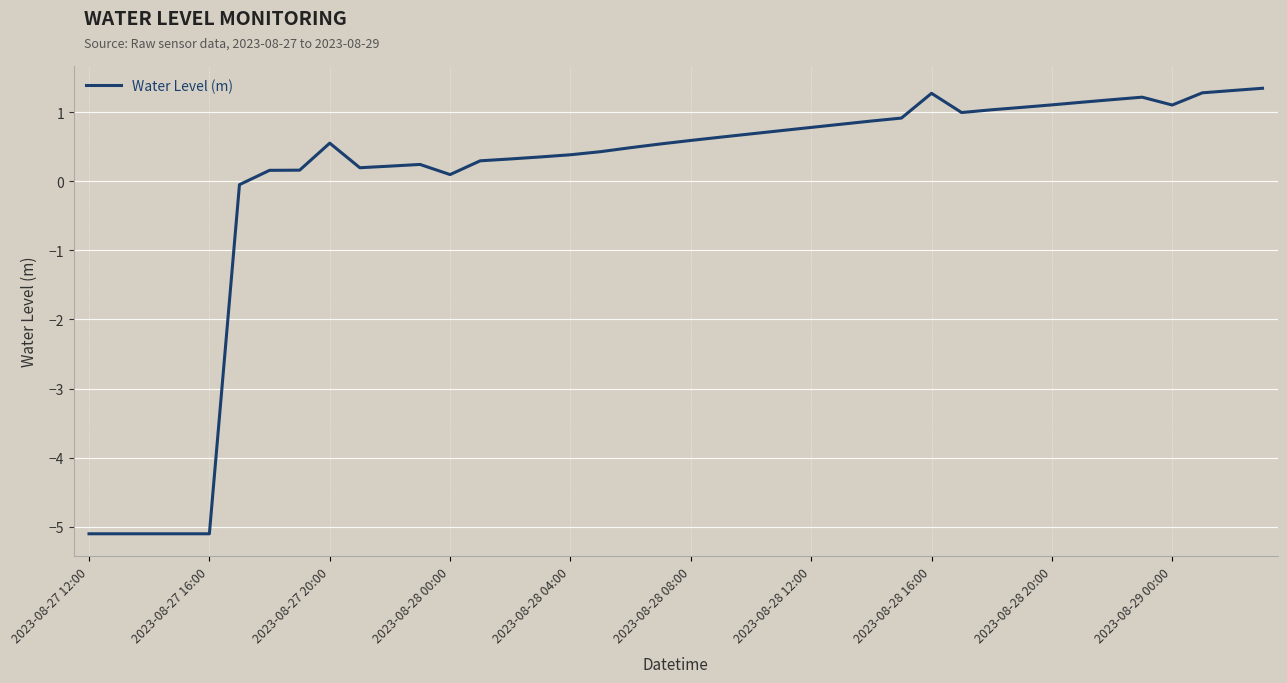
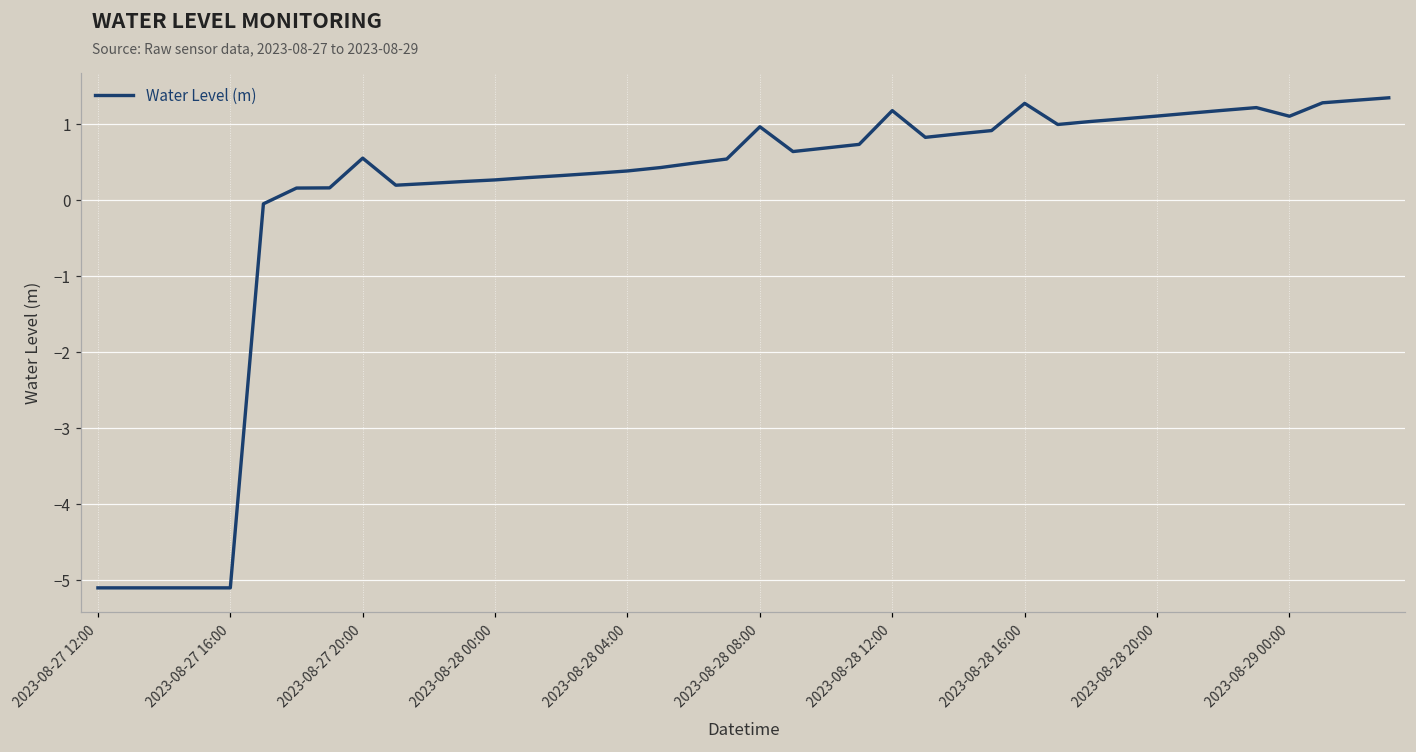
  {
    "2023-08-27 12:00": -5.1,
    "2023-08-27 16:00": -5.1,
    "2023-08-27 20:00": 0.6,
-   "2023-08-28 00:00": 0.1,
+   "2023-08-28 00:00": 0.3,
    "2023-08-28 04:00": 0.4,
-   "2023-08-28 08:00": 0.6,
-   "2023-08-28 12:00": 0.8,
+   "2023-08-28 08:00": 1.0,
+   "2023-08-28 12:00": 1.2,
    "2023-08-28 16:00": 1.3,
    "2023-08-28 20:00": 1.1,
    "2023-08-29 00:00": 1.1
  }
